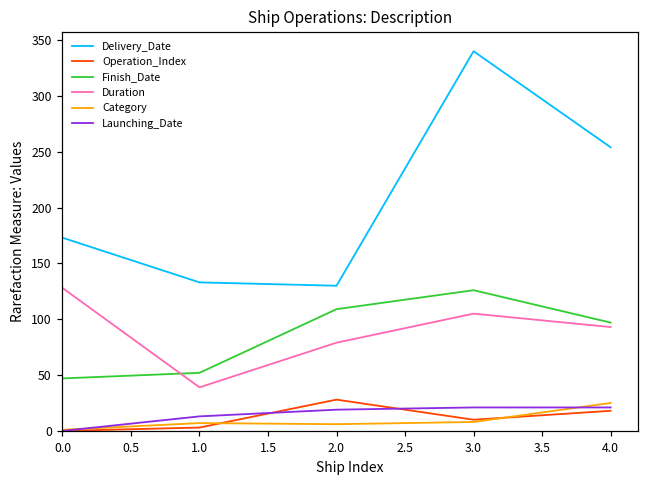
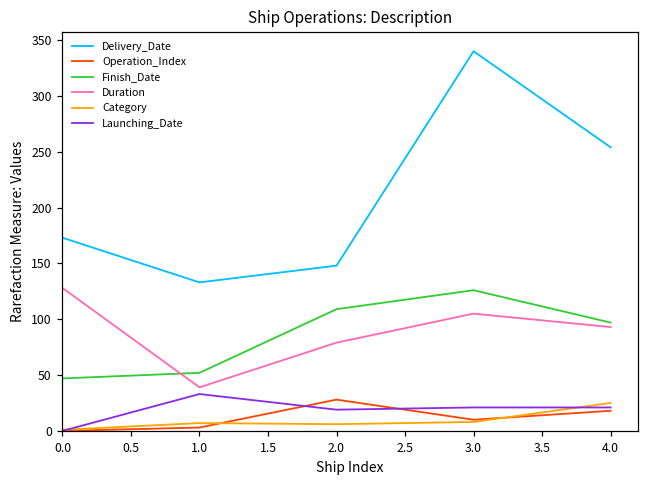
  {
    "Delivery_Date": {
      "0.0": 173,
      "1.0": 133,
-     "2.0": 130,
+     "2.0": 148,
      "3.0": 340,
      "4.0": 254
    },
    "Operation_Index": {
      "1.0": 3,
      "2.0": 28,
      "4.0": 18
    },
    "Finish_Date": {
      "0.0": 47,
      "1.0": 52,
      "2.0": 109,
      "3.0": 126,
      "4.0": 97
    },
    "Duration": {
      "0.0": 128,
      "1.0": 39,
      "2.0": 79,
      "3.0": 105,
      "4.0": 93
    },
    "Category": {
      "1.0": 7,
      "2.0": 6,
      "4.0": 25
    },
    "Launching_Date": {
-     "1.0": 13,
+     "1.0": 33,
      "2.0": 19,
      "3.0": 21,
      "4.0": 21
    }
  }
